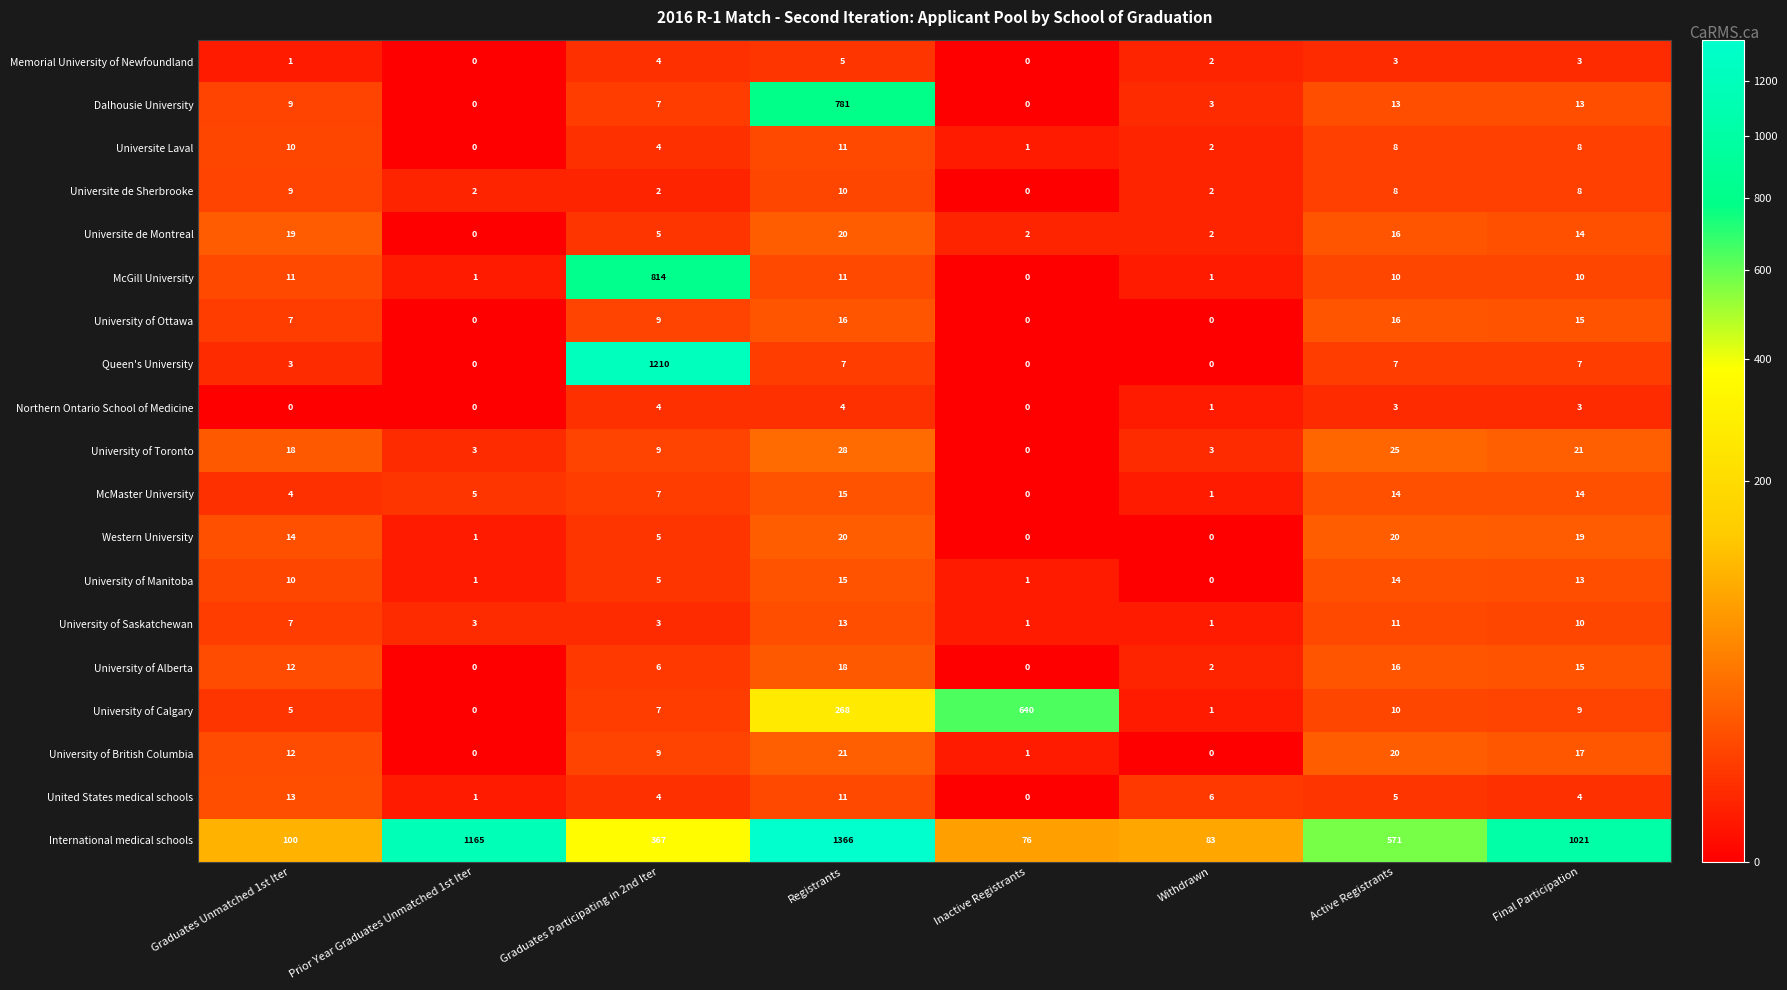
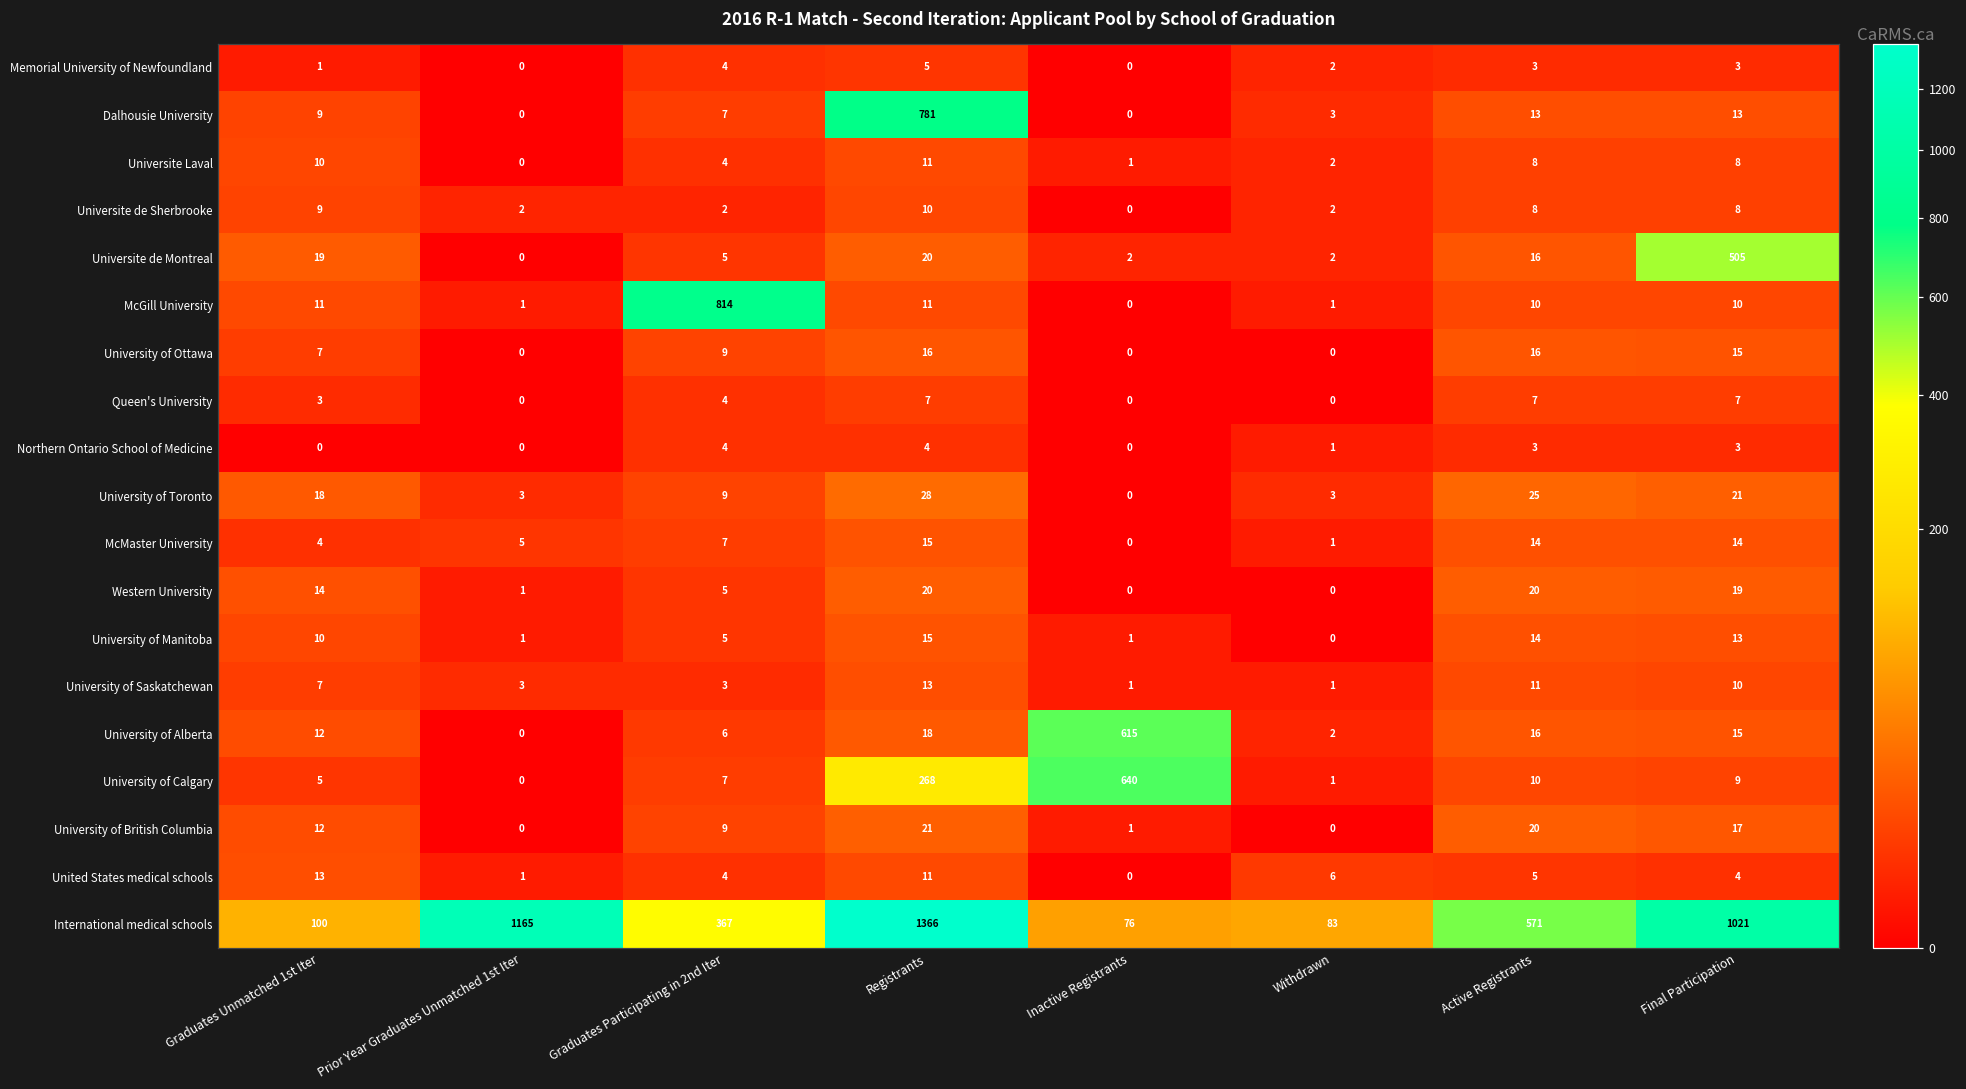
  {
    "Memorial University of Newfoundland": {
      "Graduates Unmatched 1st Iter": 1,
      "Prior Year Graduates Unmatched 1st Iter": 0,
      "Graduates Participating in 2nd Iter": 4,
      "Registrants": 5,
      "Inactive Registrants": 0,
      "Withdrawn": 2,
      "Active Registrants": 3,
      "Final Participation": 3
    },
    "Dalhousie University": {
      "Graduates Unmatched 1st Iter": 9,
      "Prior Year Graduates Unmatched 1st Iter": 0,
      "Graduates Participating in 2nd Iter": 7,
      "Registrants": 781,
      "Inactive Registrants": 0,
      "Withdrawn": 3,
      "Active Registrants": 13,
      "Final Participation": 13
    },
    "Universite Laval": {
      "Graduates Unmatched 1st Iter": 10,
      "Prior Year Graduates Unmatched 1st Iter": 0,
      "Graduates Participating in 2nd Iter": 4,
      "Registrants": 11,
      "Inactive Registrants": 1,
      "Withdrawn": 2,
      "Active Registrants": 8,
      "Final Participation": 8
    },
    "Universite de Sherbrooke": {
      "Graduates Unmatched 1st Iter": 9,
      "Prior Year Graduates Unmatched 1st Iter": 2,
      "Graduates Participating in 2nd Iter": 2,
      "Registrants": 10,
      "Inactive Registrants": 0,
      "Withdrawn": 2,
      "Active Registrants": 8,
      "Final Participation": 8
    },
    "Universite de Montreal": {
      "Graduates Unmatched 1st Iter": 19,
      "Prior Year Graduates Unmatched 1st Iter": 0,
      "Graduates Participating in 2nd Iter": 5,
      "Registrants": 20,
      "Inactive Registrants": 2,
      "Withdrawn": 2,
      "Active Registrants": 16,
-     "Final Participation": 14
+     "Final Participation": 505
    },
    "McGill University": {
      "Graduates Unmatched 1st Iter": 11,
      "Prior Year Graduates Unmatched 1st Iter": 1,
      "Graduates Participating in 2nd Iter": 814,
      "Registrants": 11,
      "Inactive Registrants": 0,
      "Withdrawn": 1,
      "Active Registrants": 10,
      "Final Participation": 10
    },
    "University of Ottawa": {
      "Graduates Unmatched 1st Iter": 7,
      "Prior Year Graduates Unmatched 1st Iter": 0,
      "Graduates Participating in 2nd Iter": 9,
      "Registrants": 16,
      "Inactive Registrants": 0,
      "Withdrawn": 0,
      "Active Registrants": 16,
      "Final Participation": 15
    },
    "Queen's University": {
      "Graduates Unmatched 1st Iter": 3,
      "Prior Year Graduates Unmatched 1st Iter": 0,
-     "Graduates Participating in 2nd Iter": 1210,
+     "Graduates Participating in 2nd Iter": 4,
      "Registrants": 7,
      "Inactive Registrants": 0,
      "Withdrawn": 0,
      "Active Registrants": 7,
      "Final Participation": 7
    },
    "Northern Ontario School of Medicine": {
      "Graduates Unmatched 1st Iter": 0,
      "Prior Year Graduates Unmatched 1st Iter": 0,
      "Graduates Participating in 2nd Iter": 4,
      "Registrants": 4,
      "Inactive Registrants": 0,
      "Withdrawn": 1,
      "Active Registrants": 3,
      "Final Participation": 3
    },
    "University of Toronto": {
      "Graduates Unmatched 1st Iter": 18,
      "Prior Year Graduates Unmatched 1st Iter": 3,
      "Graduates Participating in 2nd Iter": 9,
      "Registrants": 28,
      "Inactive Registrants": 0,
      "Withdrawn": 3,
      "Active Registrants": 25,
      "Final Participation": 21
    },
    "McMaster University": {
      "Graduates Unmatched 1st Iter": 4,
      "Prior Year Graduates Unmatched 1st Iter": 5,
      "Graduates Participating in 2nd Iter": 7,
      "Registrants": 15,
      "Inactive Registrants": 0,
      "Withdrawn": 1,
      "Active Registrants": 14,
      "Final Participation": 14
    },
    "Western University": {
      "Graduates Unmatched 1st Iter": 14,
      "Prior Year Graduates Unmatched 1st Iter": 1,
      "Graduates Participating in 2nd Iter": 5,
      "Registrants": 20,
      "Inactive Registrants": 0,
      "Withdrawn": 0,
      "Active Registrants": 20,
      "Final Participation": 19
    },
    "University of Manitoba": {
      "Graduates Unmatched 1st Iter": 10,
      "Prior Year Graduates Unmatched 1st Iter": 1,
      "Graduates Participating in 2nd Iter": 5,
      "Registrants": 15,
      "Inactive Registrants": 1,
      "Withdrawn": 0,
      "Active Registrants": 14,
      "Final Participation": 13
    },
    "University of Saskatchewan": {
      "Graduates Unmatched 1st Iter": 7,
      "Prior Year Graduates Unmatched 1st Iter": 3,
      "Graduates Participating in 2nd Iter": 3,
      "Registrants": 13,
      "Inactive Registrants": 1,
      "Withdrawn": 1,
      "Active Registrants": 11,
      "Final Participation": 10
    },
    "University of Alberta": {
      "Graduates Unmatched 1st Iter": 12,
      "Prior Year Graduates Unmatched 1st Iter": 0,
      "Graduates Participating in 2nd Iter": 6,
      "Registrants": 18,
-     "Inactive Registrants": 0,
+     "Inactive Registrants": 615,
      "Withdrawn": 2,
      "Active Registrants": 16,
      "Final Participation": 15
    },
    "University of Calgary": {
      "Graduates Unmatched 1st Iter": 5,
      "Prior Year Graduates Unmatched 1st Iter": 0,
      "Graduates Participating in 2nd Iter": 7,
      "Registrants": 268,
      "Inactive Registrants": 640,
      "Withdrawn": 1,
      "Active Registrants": 10,
      "Final Participation": 9
    },
    "University of British Columbia": {
      "Graduates Unmatched 1st Iter": 12,
      "Prior Year Graduates Unmatched 1st Iter": 0,
      "Graduates Participating in 2nd Iter": 9,
      "Registrants": 21,
      "Inactive Registrants": 1,
      "Withdrawn": 0,
      "Active Registrants": 20,
      "Final Participation": 17
    },
    "United States medical schools": {
      "Graduates Unmatched 1st Iter": 13,
      "Prior Year Graduates Unmatched 1st Iter": 1,
      "Graduates Participating in 2nd Iter": 4,
      "Registrants": 11,
      "Inactive Registrants": 0,
      "Withdrawn": 6,
      "Active Registrants": 5,
      "Final Participation": 4
    },
    "International medical schools": {
      "Graduates Unmatched 1st Iter": 100,
      "Prior Year Graduates Unmatched 1st Iter": 1165,
      "Graduates Participating in 2nd Iter": 367,
      "Registrants": 1366,
      "Inactive Registrants": 76,
      "Withdrawn": 83,
      "Active Registrants": 571,
      "Final Participation": 1021
    }
  }
